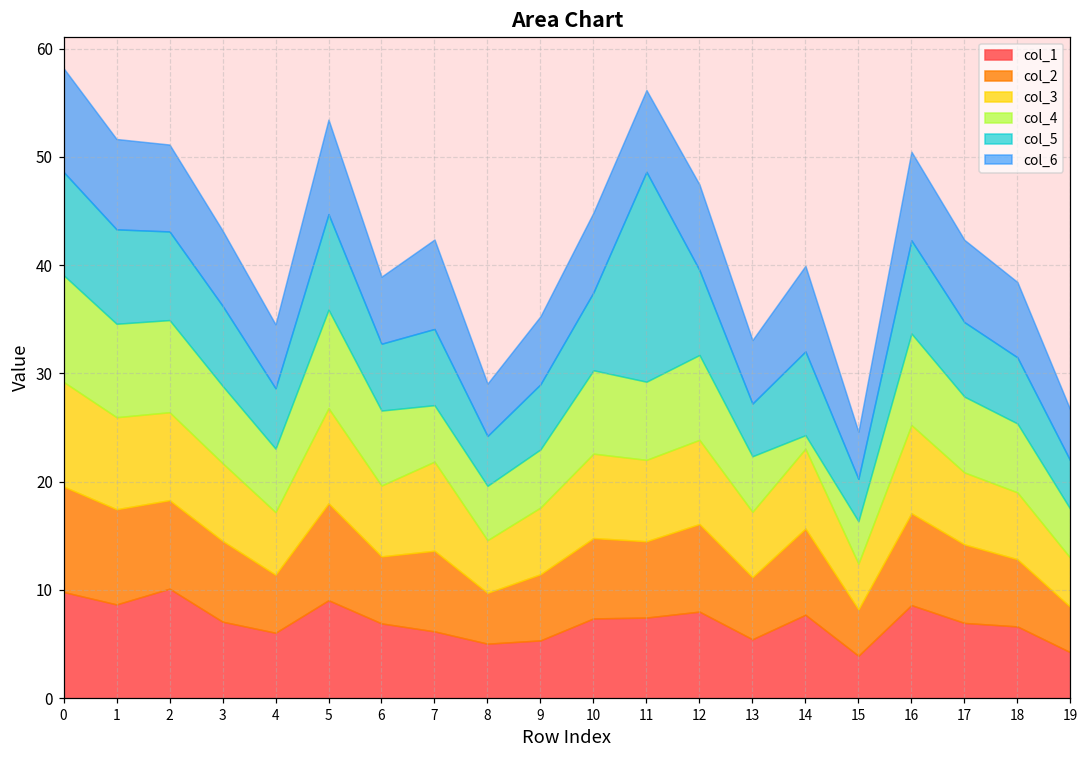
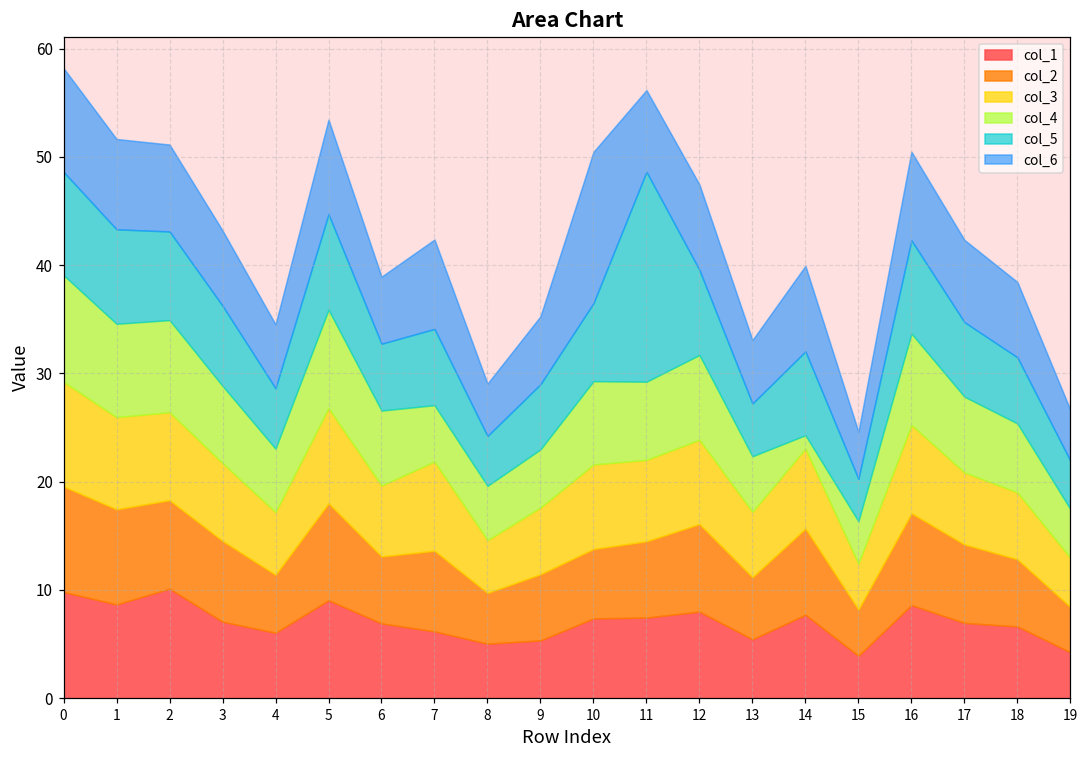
  {
    "col_1": {
      "0": 10,
      "1": 9,
      "2": 10,
      "3": 7,
      "4": 6,
      "5": 9,
      "6": 7,
      "7": 6,
      "8": 5,
      "9": 5,
      "10": 7,
      "11": 7,
      "12": 8,
      "13": 5,
      "14": 8,
      "15": 4,
      "16": 9,
      "17": 7,
      "18": 7,
      "19": 4
    },
    "col_2": {
      "0": 10,
      "1": 9,
      "2": 8,
      "3": 7,
      "4": 5,
      "5": 9,
      "6": 6,
      "7": 7,
      "8": 5,
      "9": 6,
-     "10": 7,
+     "10": 6,
      "11": 7,
      "12": 8,
      "13": 6,
      "14": 8,
      "15": 4,
      "16": 8,
      "17": 7,
      "18": 6,
      "19": 4
    },
    "col_3": {
      "0": 10,
      "1": 9,
      "2": 8,
      "3": 7,
      "4": 6,
      "5": 9,
      "6": 7,
      "7": 8,
      "8": 5,
      "9": 6,
      "10": 8,
      "11": 8,
      "12": 8,
      "13": 6,
      "14": 7,
      "15": 4,
      "16": 8,
      "17": 7,
      "18": 6,
      "19": 5
    },
    "col_4": {
      "0": 10,
      "1": 9,
      "2": 9,
      "3": 7,
      "4": 6,
      "5": 9,
      "6": 7,
      "7": 5,
      "8": 5,
      "9": 5,
      "10": 8,
      "11": 7,
      "12": 8,
      "13": 5,
      "14": 1,
      "15": 4,
      "16": 8,
      "17": 7,
      "18": 6,
      "19": 5
    },
    "col_5": {
      "0": 10,
      "1": 9,
      "2": 8,
      "3": 7,
      "4": 6,
      "5": 9,
      "6": 6,
      "7": 7,
      "8": 5,
      "9": 6,
      "10": 7,
      "11": 19,
      "12": 8,
      "13": 5,
      "14": 8,
      "15": 4,
      "16": 9,
      "17": 7,
      "18": 6,
      "19": 4
    },
    "col_6": {
      "0": 10,
      "1": 8,
      "2": 8,
      "3": 7,
      "4": 6,
      "5": 9,
      "6": 6,
      "7": 8,
      "8": 5,
      "9": 6,
-     "10": 7,
+     "10": 14,
      "11": 8,
      "12": 8,
      "13": 6,
      "14": 8,
      "15": 4,
      "16": 8,
      "17": 8,
      "18": 7,
      "19": 5
    }
  }
